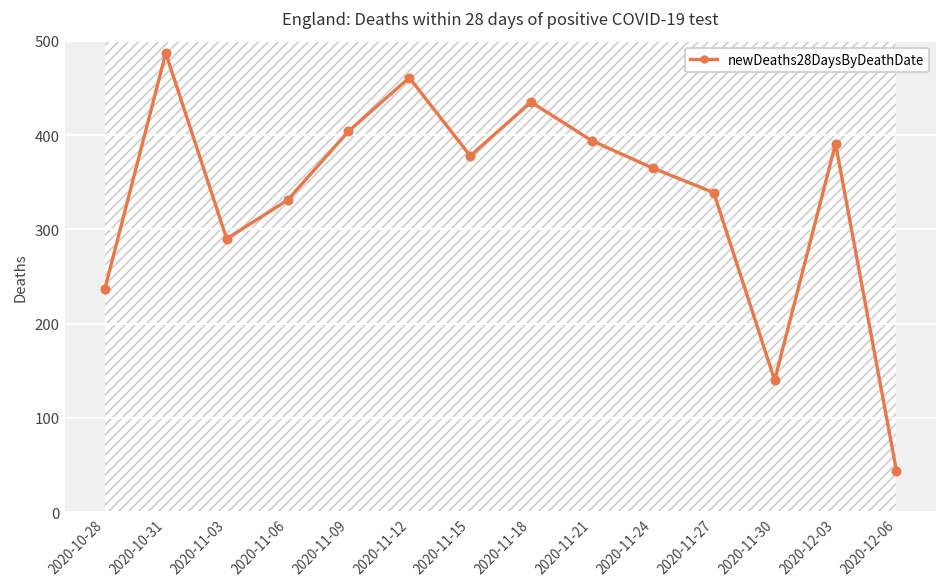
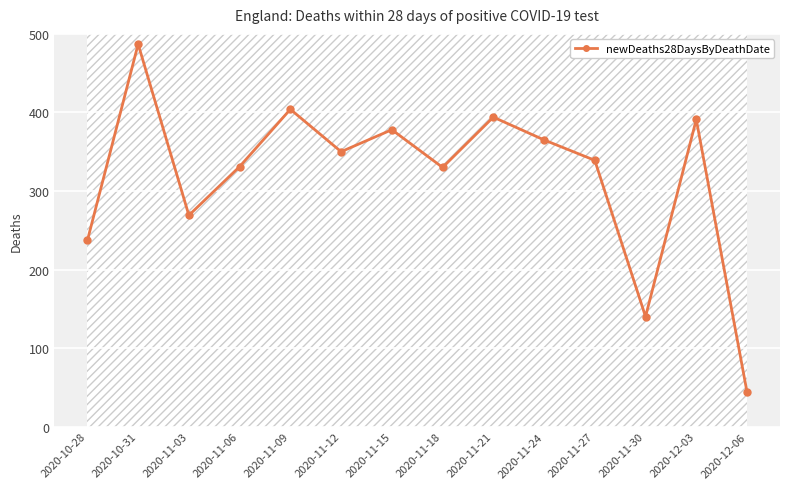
  {
    "newDeaths28DaysByDeathDate": {
      "2020-10-28": 240,
      "2020-10-31": 490,
-     "2020-11-03": 290,
+     "2020-11-03": 270,
      "2020-11-06": 330,
      "2020-11-09": 400,
-     "2020-11-12": 460,
+     "2020-11-12": 350,
      "2020-11-15": 380,
-     "2020-11-18": 440,
+     "2020-11-18": 330,
      "2020-11-21": 390,
      "2020-11-24": 370,
      "2020-11-27": 340,
      "2020-11-30": 140,
      "2020-12-03": 390,
      "2020-12-06": 40
    }
  }
